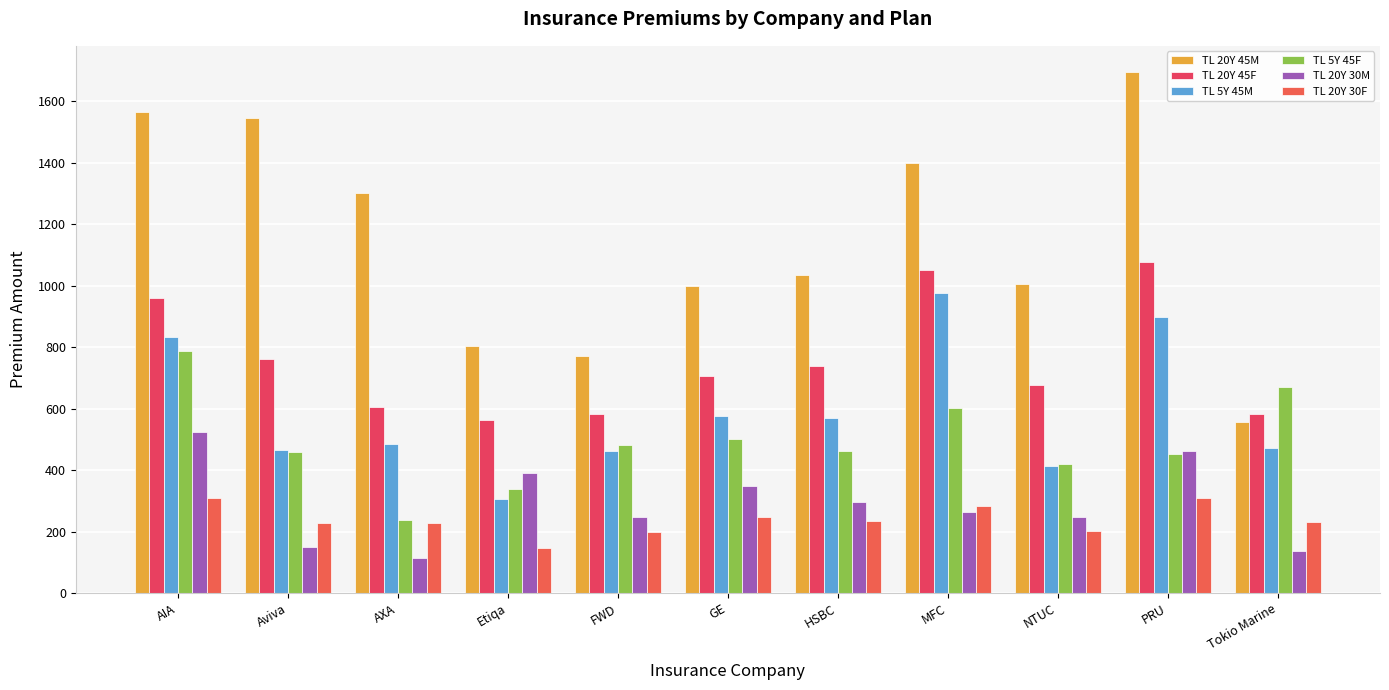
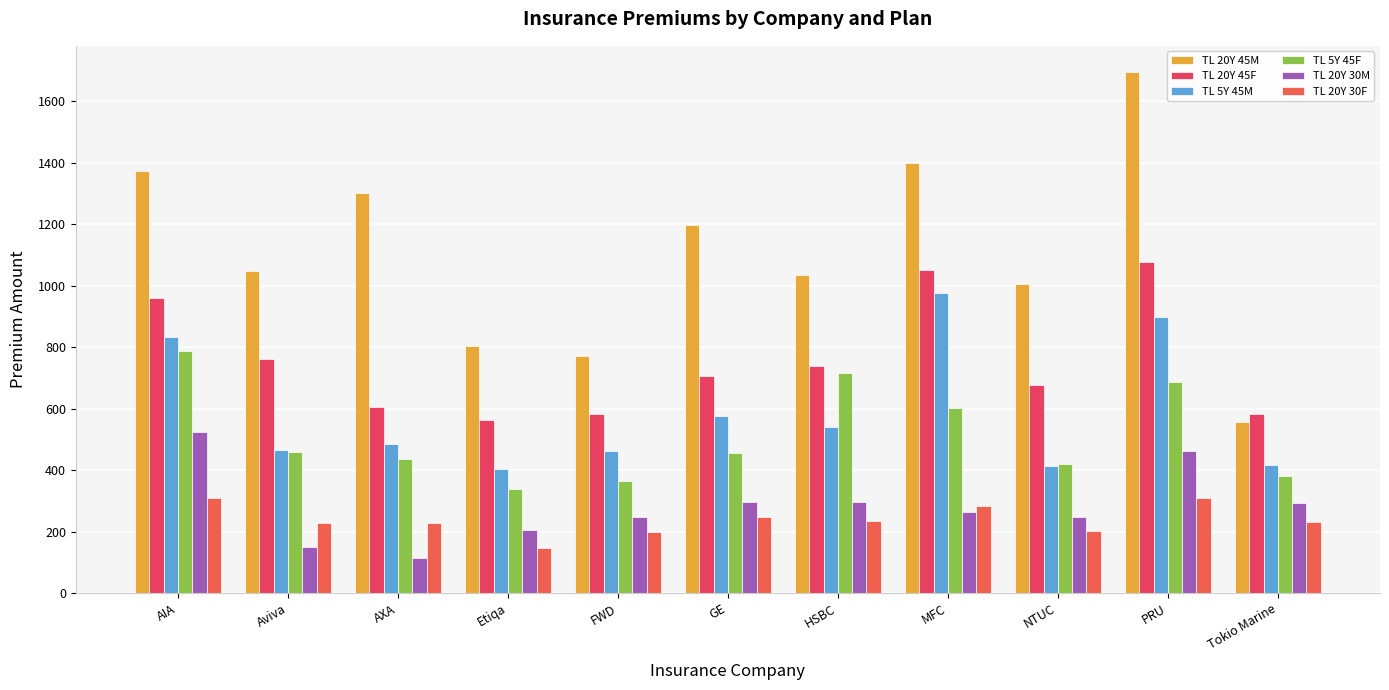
  {
    "TL 20Y 45M": {
-     "AIA": 1570,
-     "Aviva": 1550,
+     "AIA": 1370,
+     "Aviva": 1050,
      "AXA": 1300,
      "Etiqa": 800,
      "FWD": 770,
-     "GE": 1000,
+     "GE": 1200,
      "HSBC": 1040,
      "MFC": 1400,
      "NTUC": 1010,
      "PRU": 1700,
      "Tokio Marine": 560
    },
    "TL 5Y 45M": {
      "AIA": 830,
      "Aviva": 470,
      "AXA": 490,
-     "Etiqa": 310,
+     "Etiqa": 400,
      "FWD": 460,
      "GE": 580,
-     "HSBC": 570,
+     "HSBC": 540,
      "MFC": 980,
      "NTUC": 410,
      "PRU": 900,
-     "Tokio Marine": 470
+     "Tokio Marine": 420
    },
    "TL 5Y 45F": {
      "AIA": 790,
      "Aviva": 460,
-     "AXA": 240,
+     "AXA": 440,
      "Etiqa": 340,
-     "FWD": 480,
-     "GE": 500,
-     "HSBC": 460,
+     "FWD": 360,
+     "GE": 460,
+     "HSBC": 720,
      "MFC": 600,
      "NTUC": 420,
-     "PRU": 450,
-     "Tokio Marine": 670
+     "PRU": 690,
+     "Tokio Marine": 380
    },
    "TL 20Y 30M": {
      "AIA": 520,
      "Aviva": 150,
      "AXA": 110,
-     "Etiqa": 390,
+     "Etiqa": 200,
      "FWD": 250,
-     "GE": 350,
+     "GE": 300,
      "HSBC": 300,
      "MFC": 270,
      "NTUC": 250,
      "PRU": 460,
-     "Tokio Marine": 140
+     "Tokio Marine": 290
    }
  }
